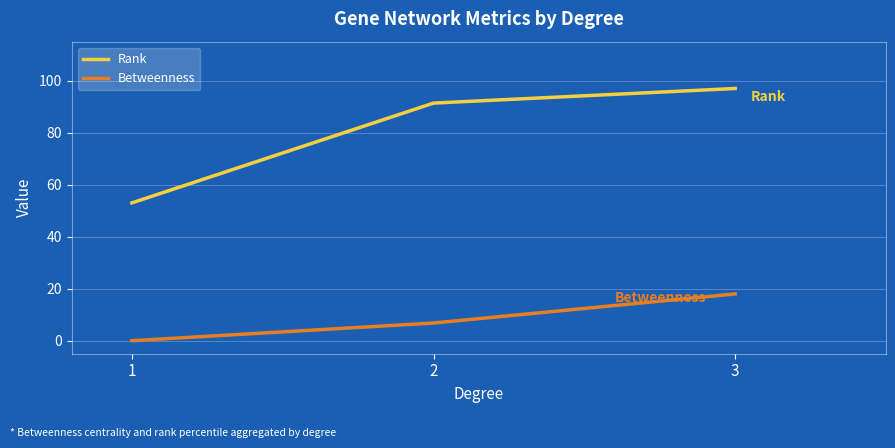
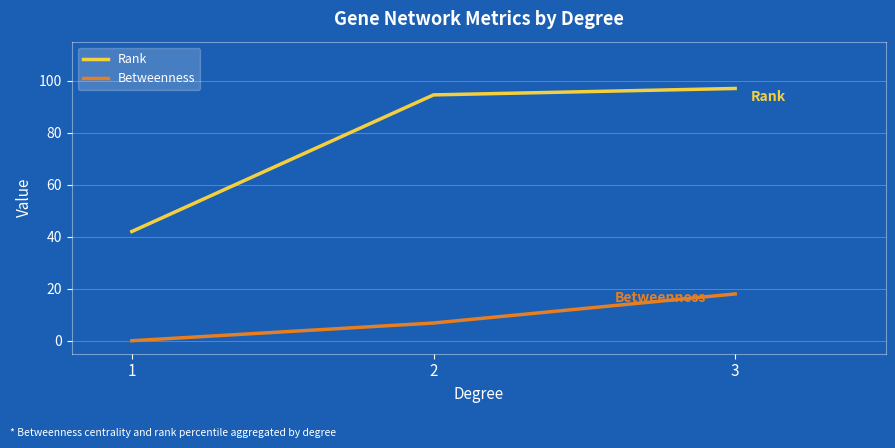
  {
    "Rank": {
-     "1": 53,
-     "2": 91,
+     "1": 42,
+     "2": 95,
      "3": 97
    },
    "Betweenness": {
      "1": 0,
      "2": 7,
      "3": 18
    }
  }
